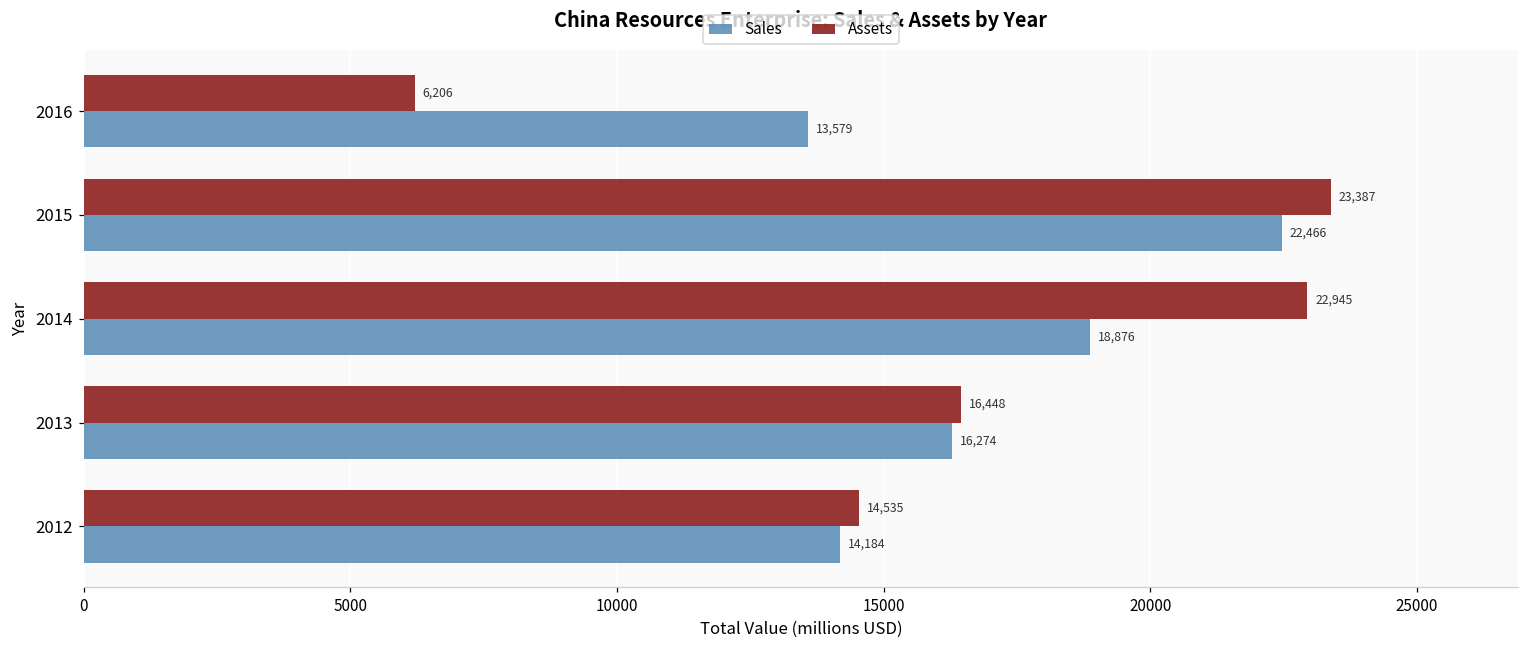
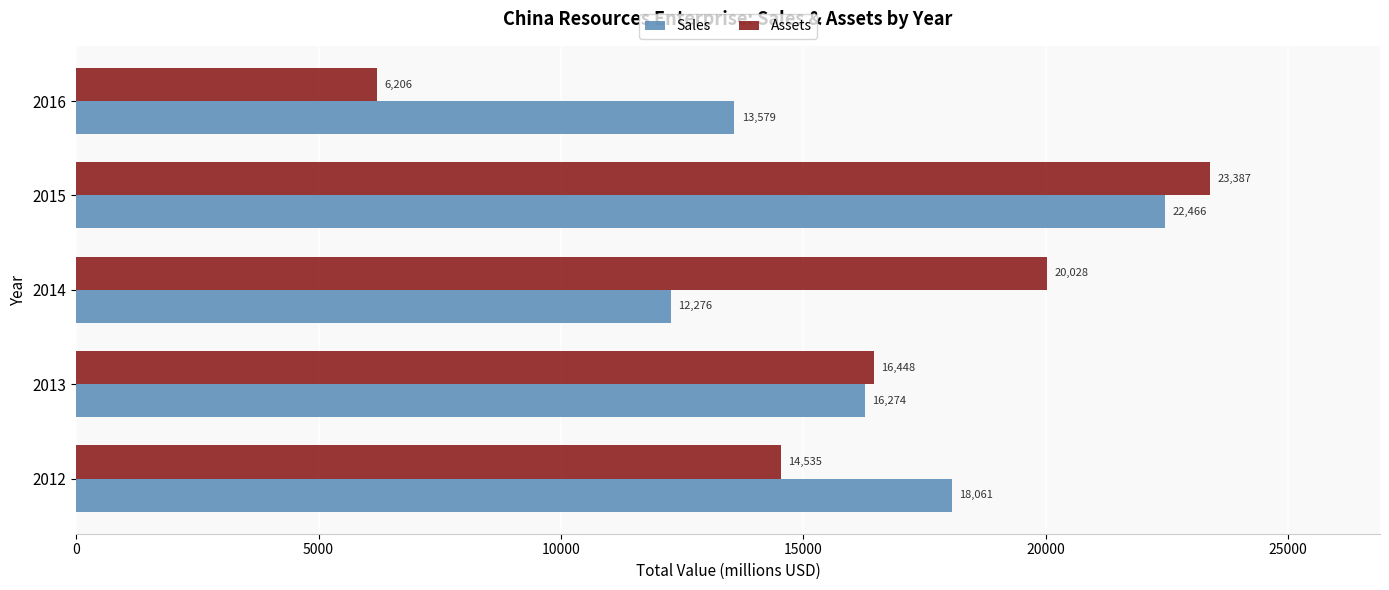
  {
    "Sales": {
      "2016": "13,579",
      "2015": "22,466",
-     "2014": "18,876",
+     "2014": "12,276",
      "2013": "16,274",
-     "2012": "14,184"
+     "2012": "18,061"
    },
    "Assets": {
      "2016": "6,206",
      "2015": "23,387",
-     "2014": "22,945",
+     "2014": "20,028",
      "2013": "16,448",
      "2012": "14,535"
    }
  }
